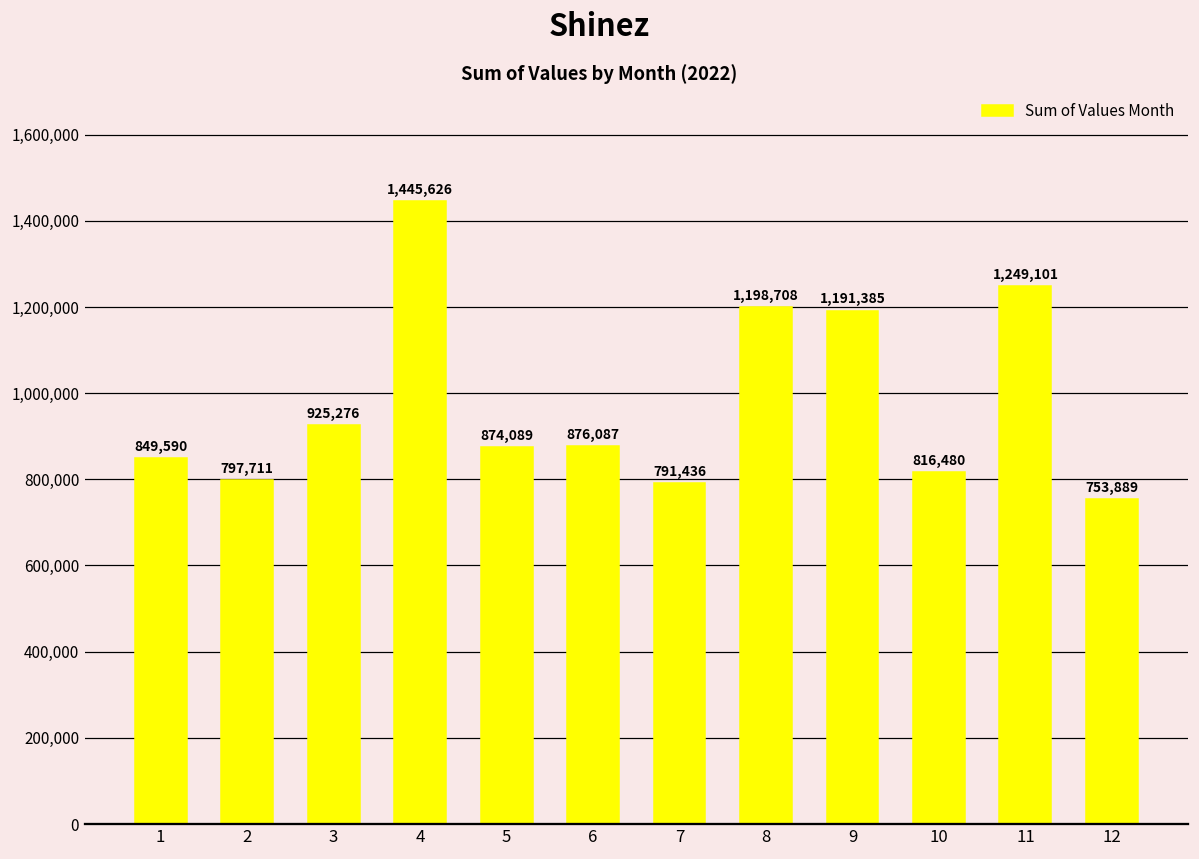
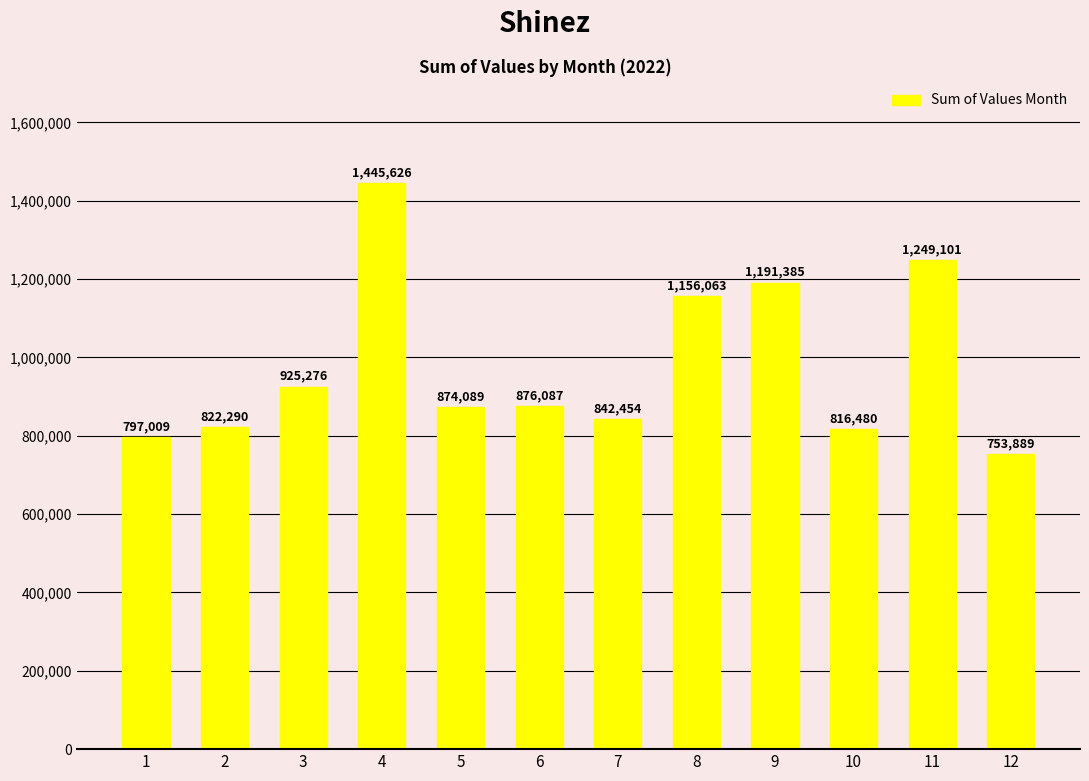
  {
-   "1": "849,590",
-   "2": "797,711",
+   "1": "797,009",
+   "2": "822,290",
    "3": "925,276",
    "4": "1,445,626",
    "5": "874,089",
    "6": "876,087",
-   "7": "791,436",
-   "8": "1,198,708",
+   "7": "842,454",
+   "8": "1,156,063",
    "9": "1,191,385",
    "10": "816,480",
    "11": "1,249,101",
    "12": "753,889"
  }
